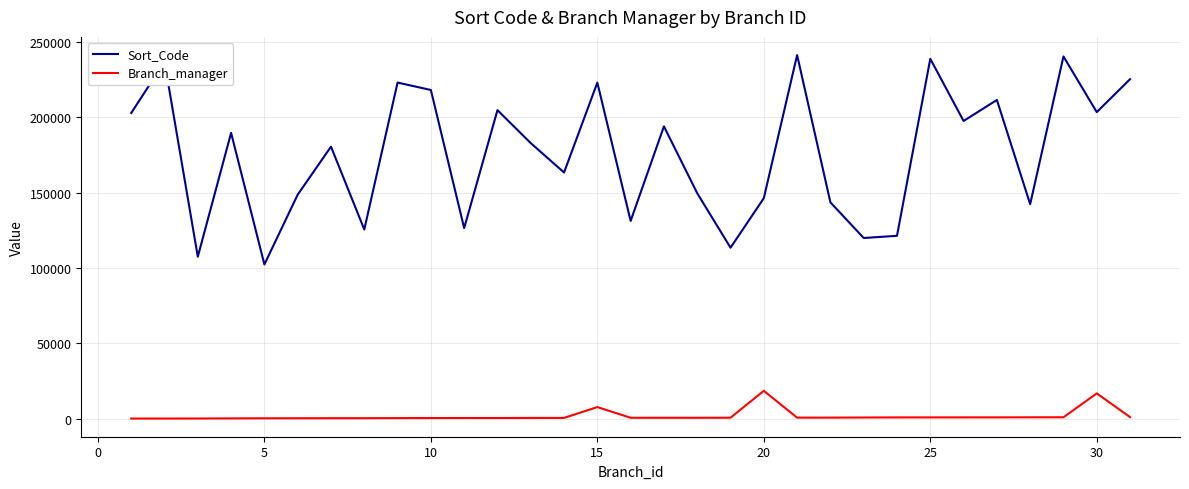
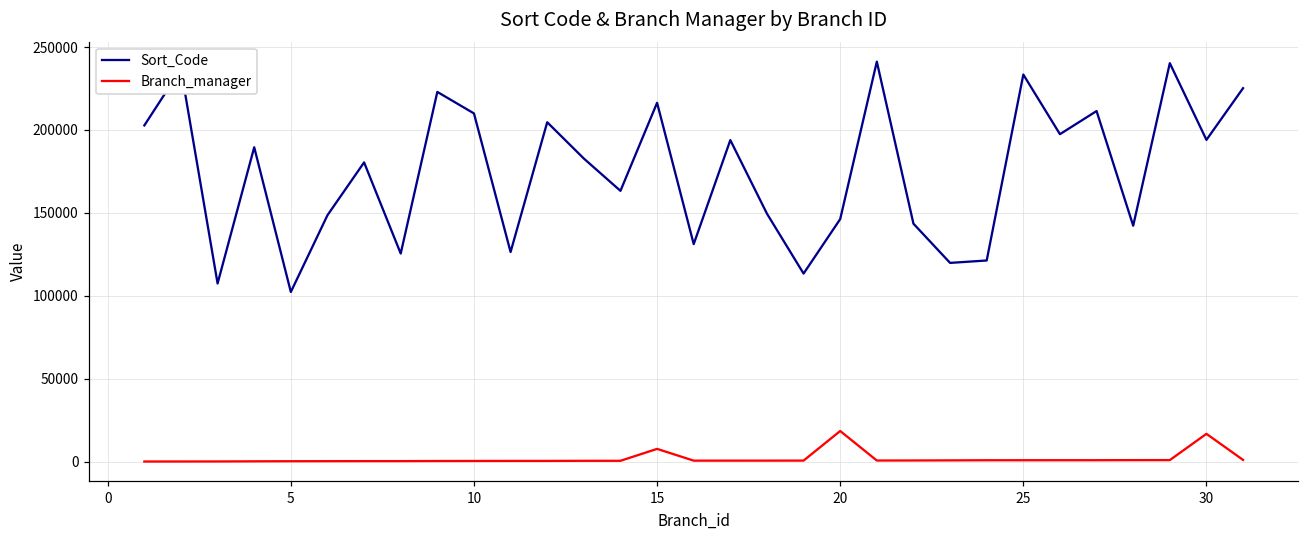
  {
    "Sort_Code": {
      "5": 102000,
-     "10": 218000,
-     "15": 223000,
+     "10": 210000,
+     "15": 216000,
      "20": 146000,
-     "25": 239000,
-     "30": 203000
+     "25": 233000,
+     "30": 194000
    },
    "Branch_manager": {
      "5": 0,
      "10": 0,
      "15": 8000,
      "20": 18000,
      "25": 1000,
      "30": 17000
    }
  }
